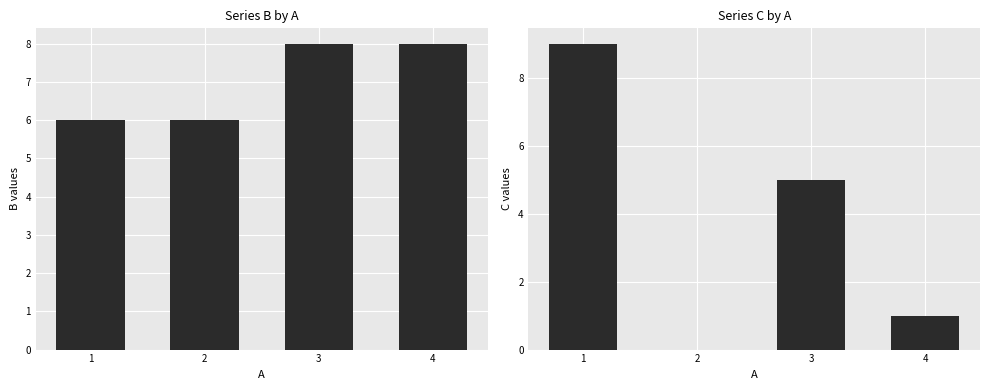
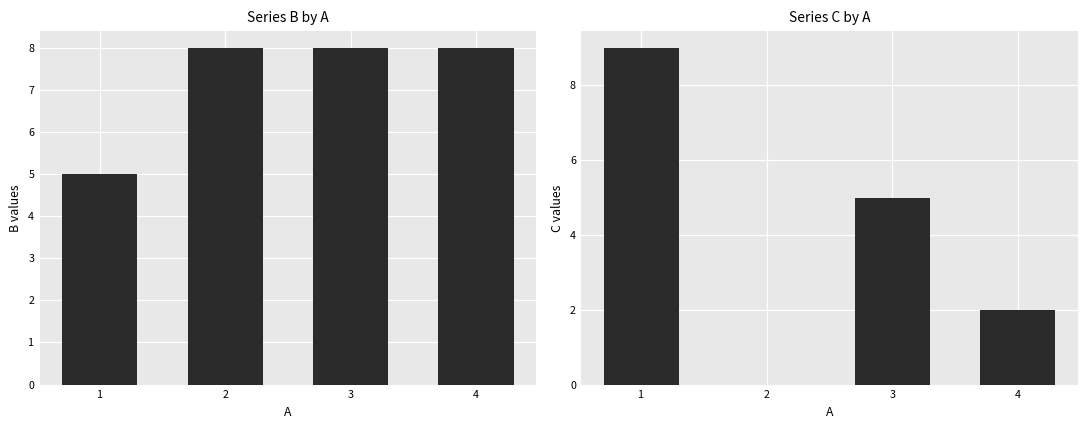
  {
    "Series B by A": {
-     "1": 6,
-     "2": 6,
+     "1": 5,
+     "2": 8,
      "3": 8,
      "4": 8
    },
    "Series C by A": {
      "1": 9,
      "2": 0,
      "3": 5,
-     "4": 1
+     "4": 2
    }
  }
